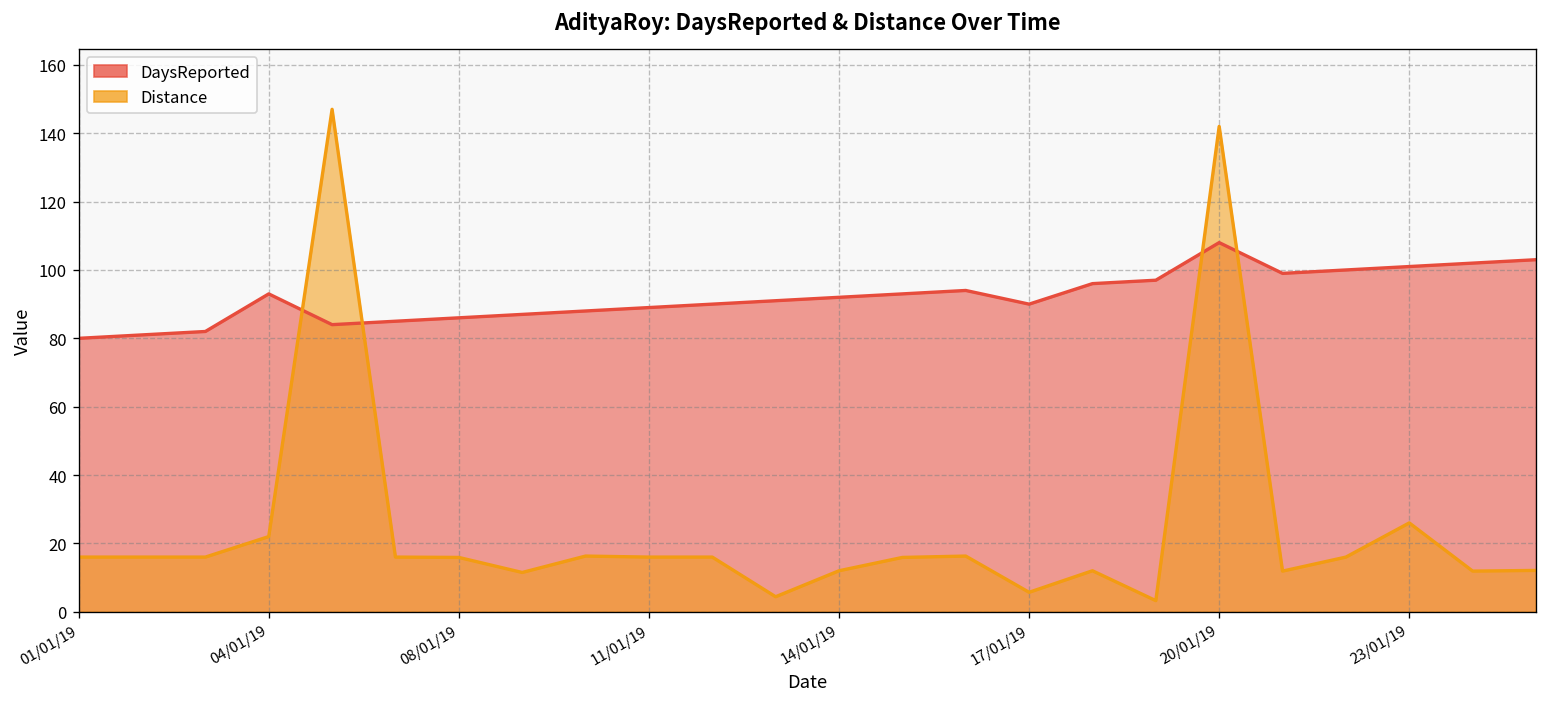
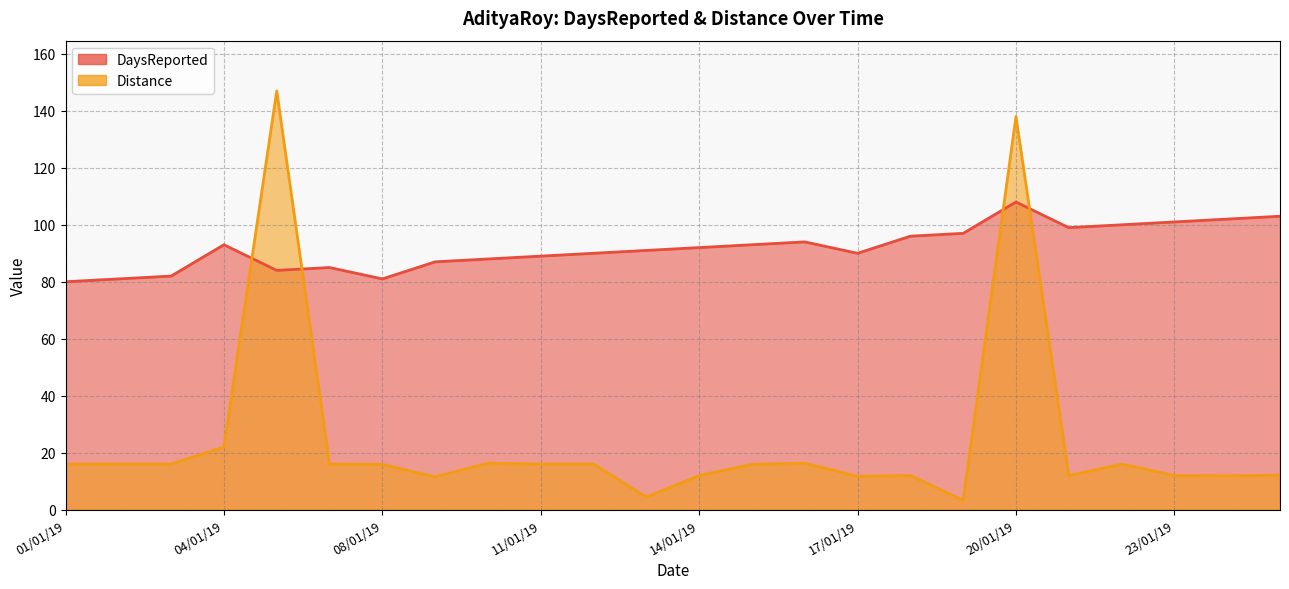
  {
    "DaysReported": {
      "01/01/19": 80,
      "04/01/19": 93,
-     "08/01/19": 86,
+     "08/01/19": 81,
      "11/01/19": 89,
      "14/01/19": 92,
      "17/01/19": 90,
      "20/01/19": 108,
      "23/01/19": 101
    },
    "Distance": {
      "01/01/19": 16,
      "04/01/19": 22,
      "08/01/19": 16,
      "11/01/19": 16,
      "14/01/19": 12,
-     "17/01/19": 6,
-     "20/01/19": 142,
-     "23/01/19": 26
+     "17/01/19": 12,
+     "20/01/19": 138,
+     "23/01/19": 12
    }
  }
